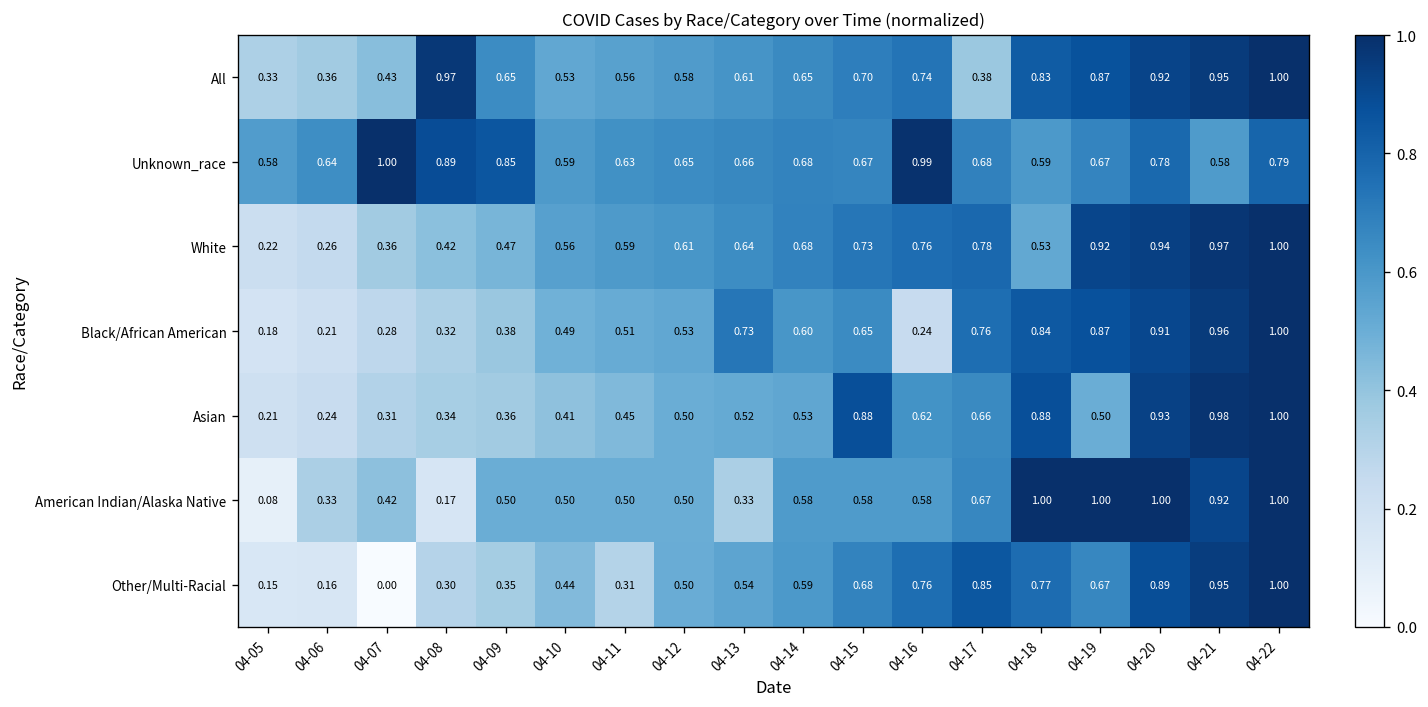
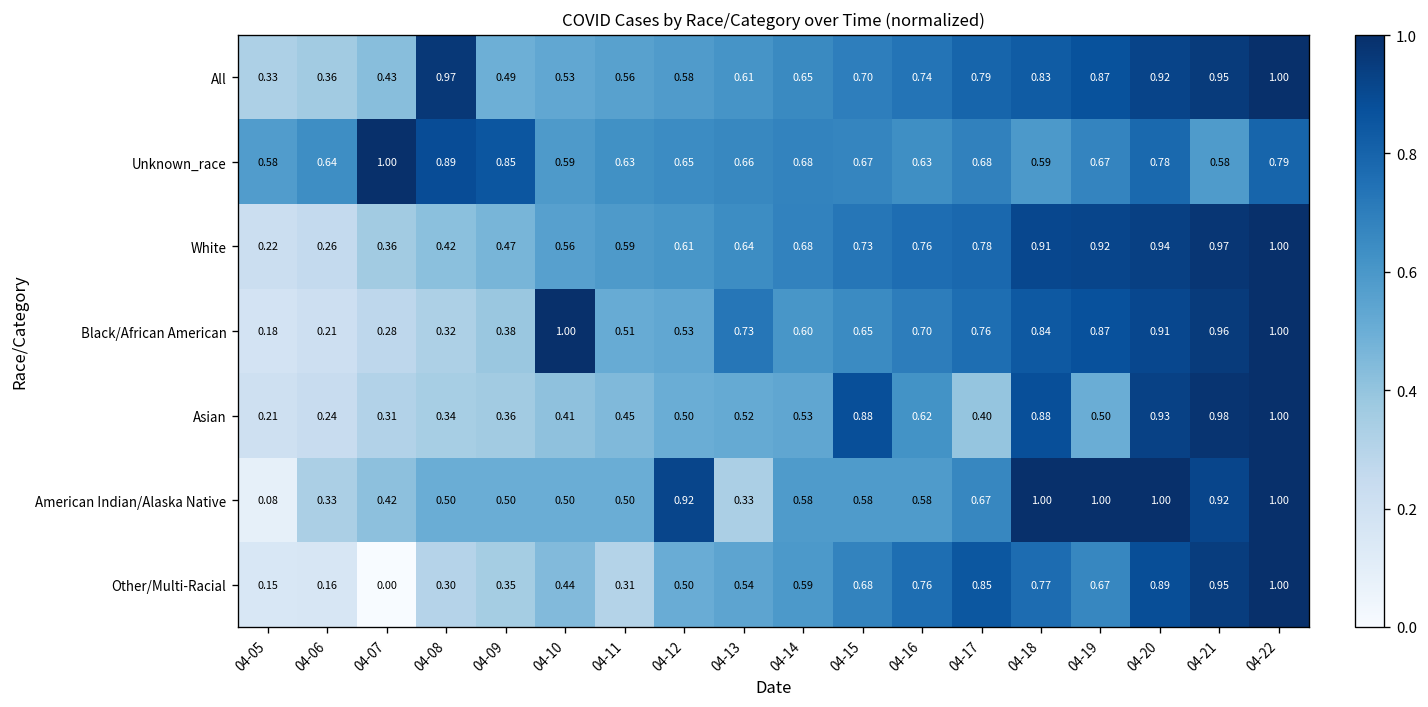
  {
    "All": {
      "04-05": 0.33,
      "04-06": 0.36,
      "04-07": 0.43,
      "04-08": 0.97,
-     "04-09": 0.65,
+     "04-09": 0.49,
      "04-10": 0.53,
      "04-11": 0.56,
      "04-12": 0.58,
      "04-13": 0.61,
      "04-14": 0.65,
      "04-15": 0.70,
      "04-16": 0.74,
-     "04-17": 0.38,
+     "04-17": 0.79,
      "04-18": 0.83,
      "04-19": 0.87,
      "04-20": 0.92,
      "04-21": 0.95,
      "04-22": 1.00
    },
    "Unknown_race": {
      "04-05": 0.58,
      "04-06": 0.64,
      "04-07": 1.00,
      "04-08": 0.89,
      "04-09": 0.85,
      "04-10": 0.59,
      "04-11": 0.63,
      "04-12": 0.65,
      "04-13": 0.66,
      "04-14": 0.68,
      "04-15": 0.67,
-     "04-16": 0.99,
+     "04-16": 0.63,
      "04-17": 0.68,
      "04-18": 0.59,
      "04-19": 0.67,
      "04-20": 0.78,
      "04-21": 0.58,
      "04-22": 0.79
    },
    "White": {
      "04-05": 0.22,
      "04-06": 0.26,
      "04-07": 0.36,
      "04-08": 0.42,
      "04-09": 0.47,
      "04-10": 0.56,
      "04-11": 0.59,
      "04-12": 0.61,
      "04-13": 0.64,
      "04-14": 0.68,
      "04-15": 0.73,
      "04-16": 0.76,
      "04-17": 0.78,
-     "04-18": 0.53,
+     "04-18": 0.91,
      "04-19": 0.92,
      "04-20": 0.94,
      "04-21": 0.97,
      "04-22": 1.00
    },
    "Black/African American": {
      "04-05": 0.18,
      "04-06": 0.21,
      "04-07": 0.28,
      "04-08": 0.32,
      "04-09": 0.38,
-     "04-10": 0.49,
+     "04-10": 1.00,
      "04-11": 0.51,
      "04-12": 0.53,
      "04-13": 0.73,
      "04-14": 0.60,
      "04-15": 0.65,
-     "04-16": 0.24,
+     "04-16": 0.70,
      "04-17": 0.76,
      "04-18": 0.84,
      "04-19": 0.87,
      "04-20": 0.91,
      "04-21": 0.96,
      "04-22": 1.00
    },
    "Asian": {
      "04-05": 0.21,
      "04-06": 0.24,
      "04-07": 0.31,
      "04-08": 0.34,
      "04-09": 0.36,
      "04-10": 0.41,
      "04-11": 0.45,
      "04-12": 0.50,
      "04-13": 0.52,
      "04-14": 0.53,
      "04-15": 0.88,
      "04-16": 0.62,
-     "04-17": 0.66,
+     "04-17": 0.40,
      "04-18": 0.88,
      "04-19": 0.50,
      "04-20": 0.93,
      "04-21": 0.98,
      "04-22": 1.00
    },
    "American Indian/Alaska Native": {
      "04-05": 0.08,
      "04-06": 0.33,
      "04-07": 0.42,
-     "04-08": 0.17,
+     "04-08": 0.50,
      "04-09": 0.50,
      "04-10": 0.50,
      "04-11": 0.50,
-     "04-12": 0.50,
+     "04-12": 0.92,
      "04-13": 0.33,
      "04-14": 0.58,
      "04-15": 0.58,
      "04-16": 0.58,
      "04-17": 0.67,
      "04-18": 1.00,
      "04-19": 1.00,
      "04-20": 1.00,
      "04-21": 0.92,
      "04-22": 1.00
    },
    "Other/Multi-Racial": {
      "04-05": 0.15,
      "04-06": 0.16,
      "04-07": 0.00,
      "04-08": 0.30,
      "04-09": 0.35,
      "04-10": 0.44,
      "04-11": 0.31,
      "04-12": 0.50,
      "04-13": 0.54,
      "04-14": 0.59,
      "04-15": 0.68,
      "04-16": 0.76,
      "04-17": 0.85,
      "04-18": 0.77,
      "04-19": 0.67,
      "04-20": 0.89,
      "04-21": 0.95,
      "04-22": 1.00
    }
  }
